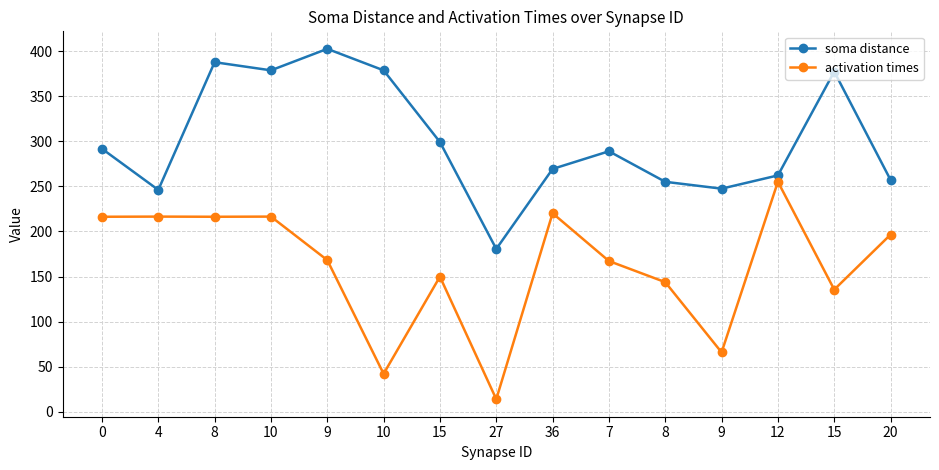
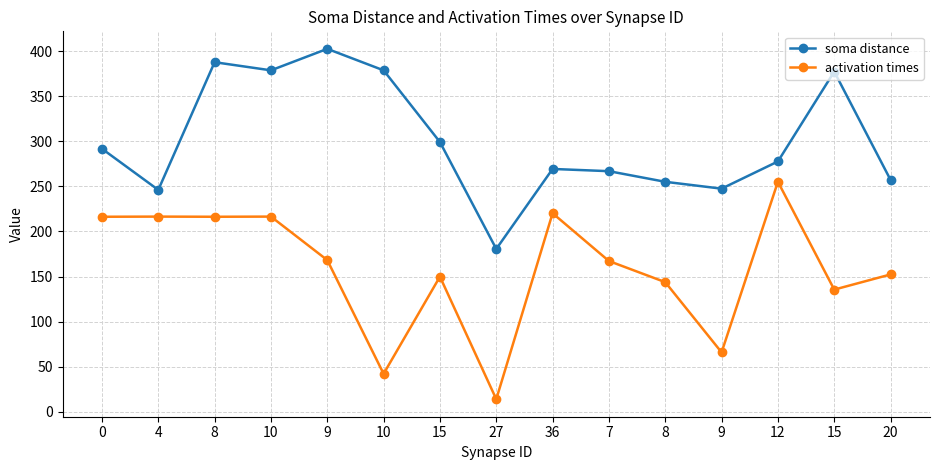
  {
    "soma distance": {
      "0": 290,
      "4": 250,
      "27": 180,
      "36": 270,
-     "7": 290,
-     "12": 260,
+     "7": 270,
+     "12": 280,
      "20": 260
    },
    "activation times": {
      "0": 220,
      "4": 220,
      "27": 10,
      "36": 220,
      "7": 170,
      "12": 260,
-     "20": 200
+     "20": 150
    }
  }
